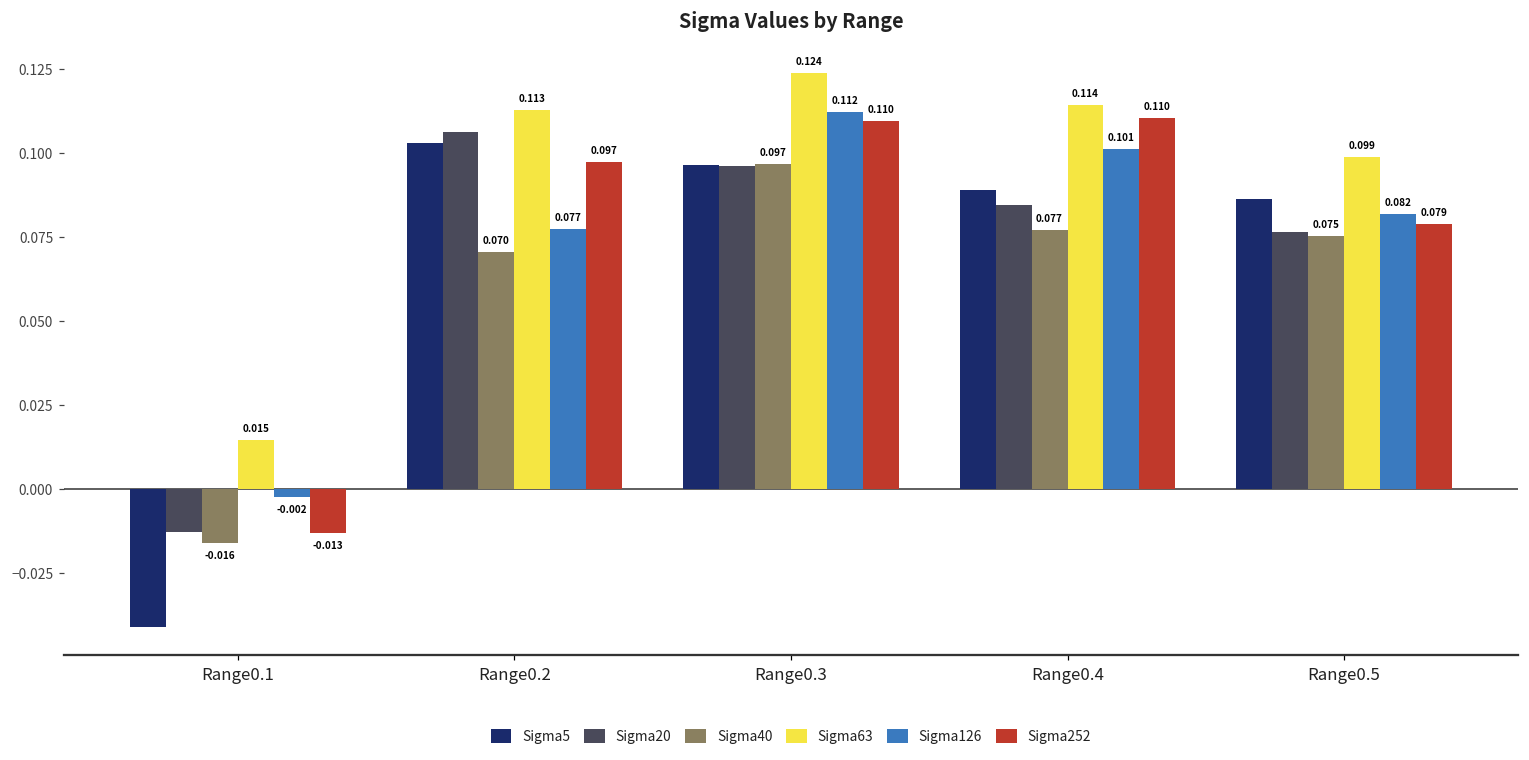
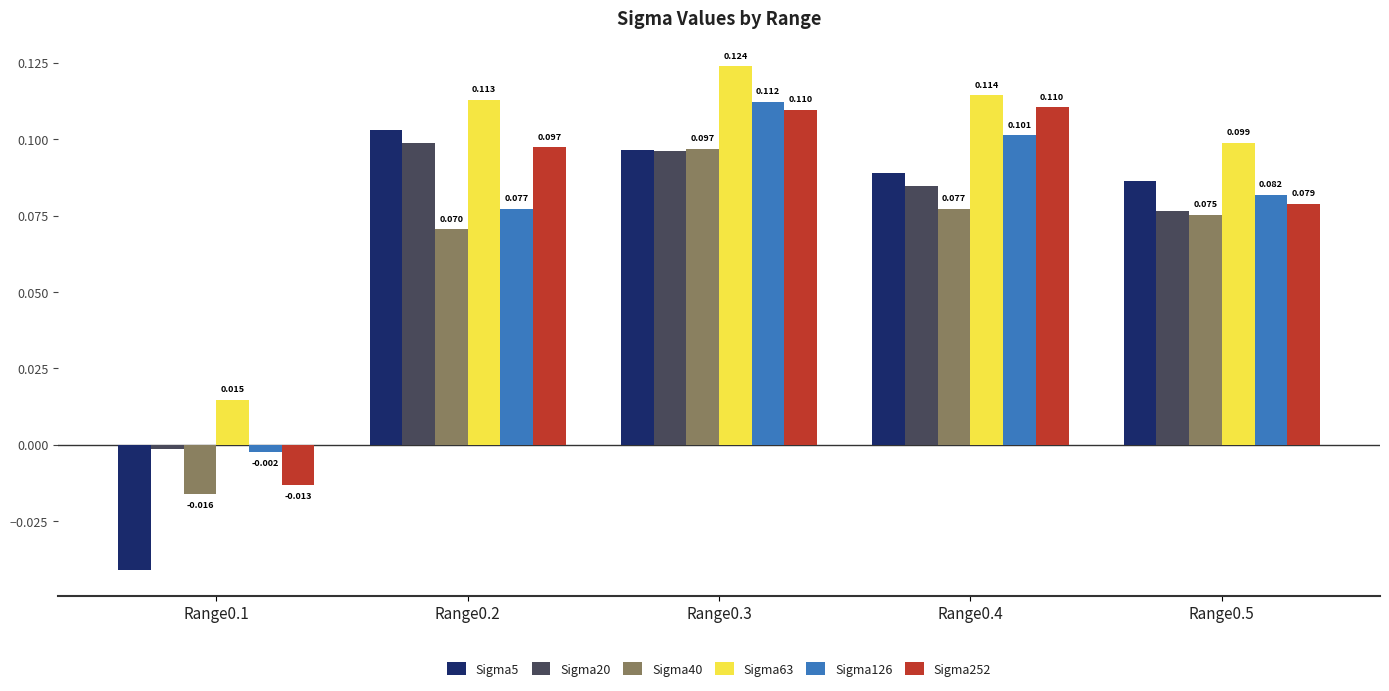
  {
    "Sigma5": {
      "Range0.1": -0.041,
      "Range0.2": 0.103,
      "Range0.3": 0.097,
      "Range0.4": 0.089,
      "Range0.5": 0.086
    },
    "Sigma20": {
-     "Range0.1": -0.013,
-     "Range0.2": 0.106,
+     "Range0.1": -0.001,
+     "Range0.2": 0.099,
      "Range0.3": 0.096,
      "Range0.4": 0.085,
      "Range0.5": 0.077
    },
    "Sigma40": {
      "Range0.1": -0.016,
      "Range0.2": 0.070,
      "Range0.3": 0.097,
      "Range0.4": 0.077,
      "Range0.5": 0.075
    },
    "Sigma63": {
      "Range0.1": 0.015,
      "Range0.2": 0.113,
      "Range0.3": 0.124,
      "Range0.4": 0.114,
      "Range0.5": 0.099
    },
    "Sigma126": {
      "Range0.1": -0.002,
      "Range0.2": 0.077,
      "Range0.3": 0.112,
      "Range0.4": 0.101,
      "Range0.5": 0.082
    },
    "Sigma252": {
      "Range0.1": -0.013,
      "Range0.2": 0.097,
      "Range0.3": 0.110,
      "Range0.4": 0.110,
      "Range0.5": 0.079
    }
  }
